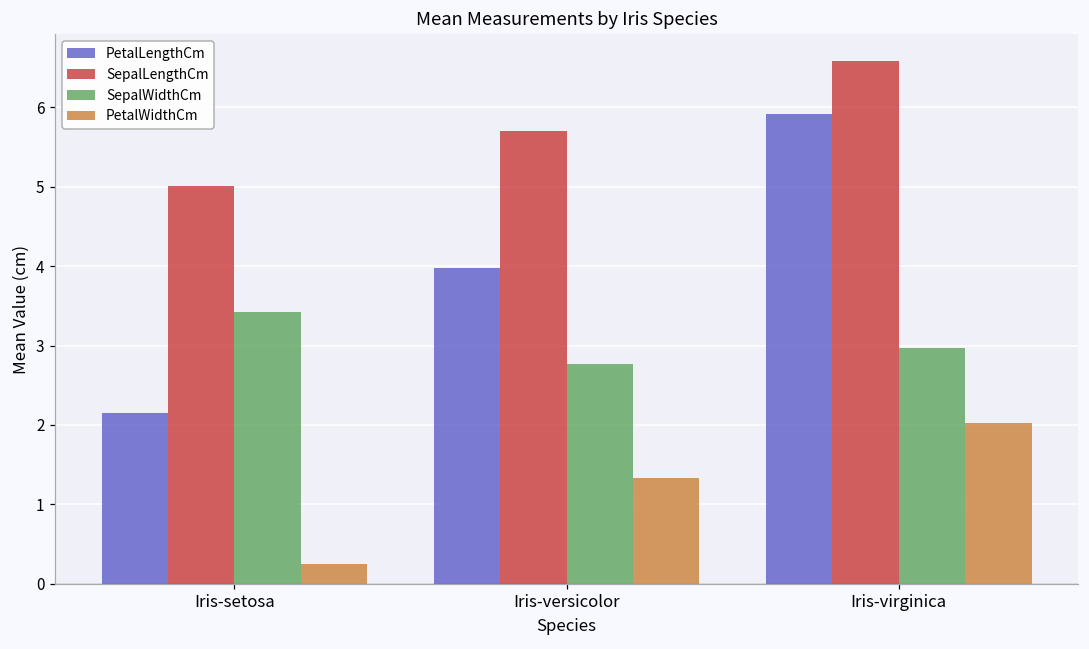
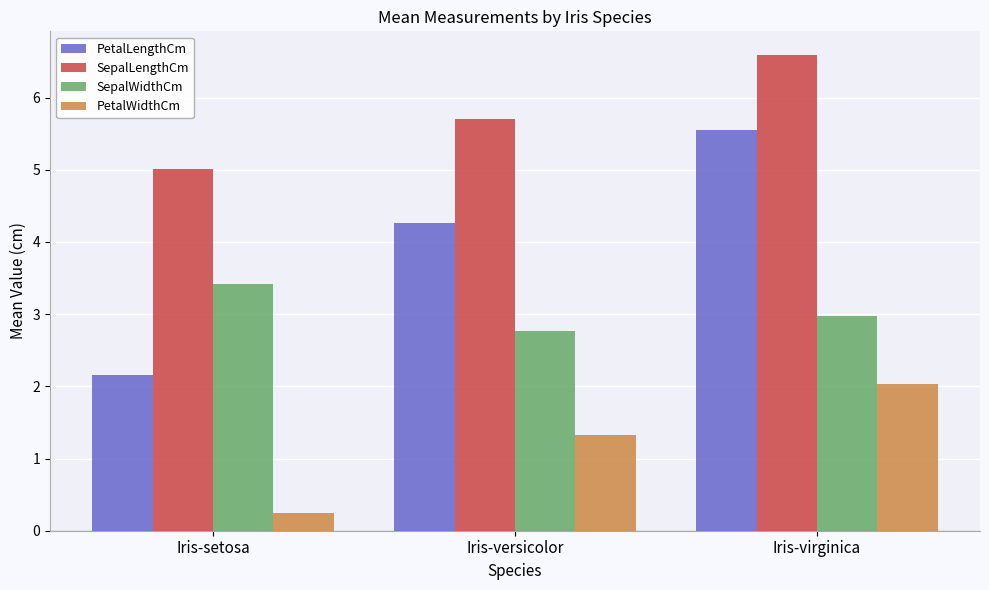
  {
    "PetalLengthCm": {
      "Iris-setosa": 2.2,
-     "Iris-versicolor": 4.0,
-     "Iris-virginica": 5.9
+     "Iris-versicolor": 4.3,
+     "Iris-virginica": 5.6
    },
    "SepalLengthCm": {
      "Iris-setosa": 5.0,
      "Iris-versicolor": 5.7,
      "Iris-virginica": 6.6
    },
    "SepalWidthCm": {
      "Iris-setosa": 3.4,
      "Iris-versicolor": 2.8,
      "Iris-virginica": 3.0
    },
    "PetalWidthCm": {
      "Iris-setosa": 0.2,
      "Iris-versicolor": 1.3,
      "Iris-virginica": 2.0
    }
  }
